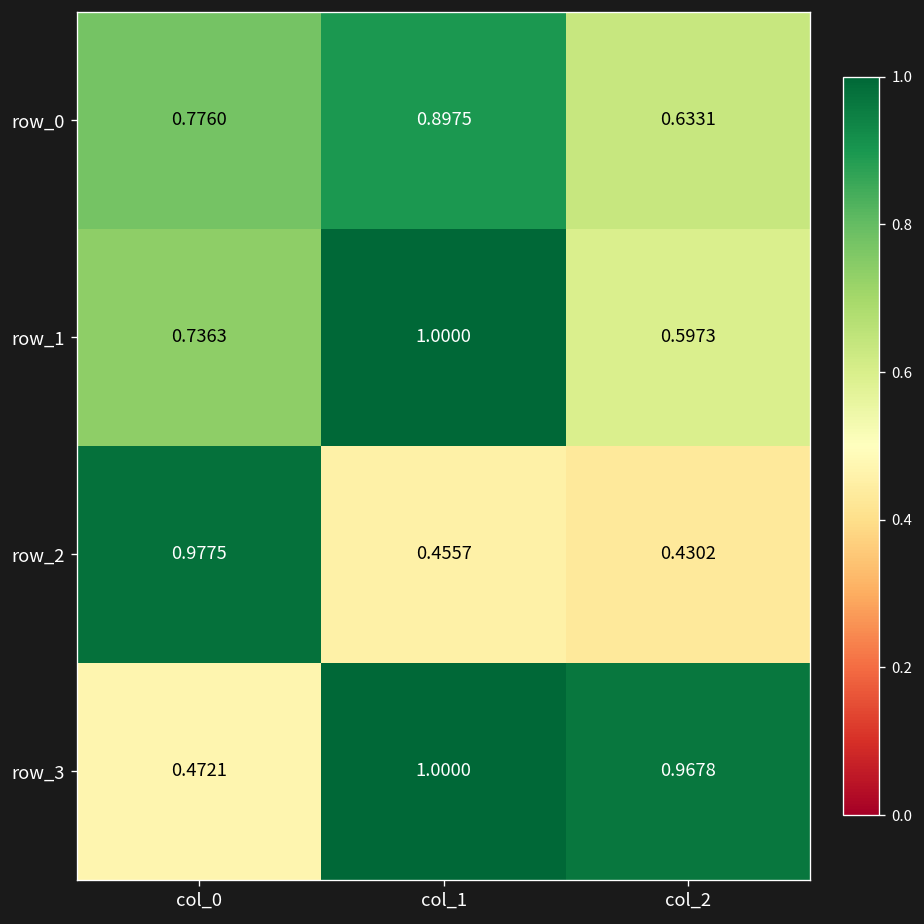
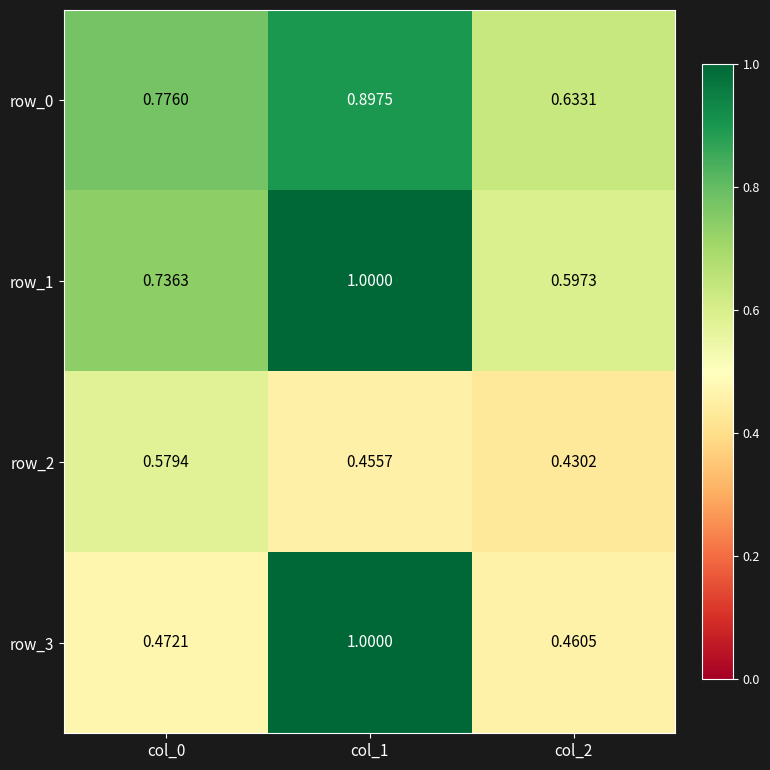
  {
    "row_0": {
      "col_0": 0.7760,
      "col_1": 0.8975,
      "col_2": 0.6331
    },
    "row_1": {
      "col_0": 0.7363,
      "col_1": 1.0000,
      "col_2": 0.5973
    },
    "row_2": {
-     "col_0": 0.9775,
+     "col_0": 0.5794,
      "col_1": 0.4557,
      "col_2": 0.4302
    },
    "row_3": {
      "col_0": 0.4721,
      "col_1": 1.0000,
-     "col_2": 0.9678
+     "col_2": 0.4605
    }
  }
